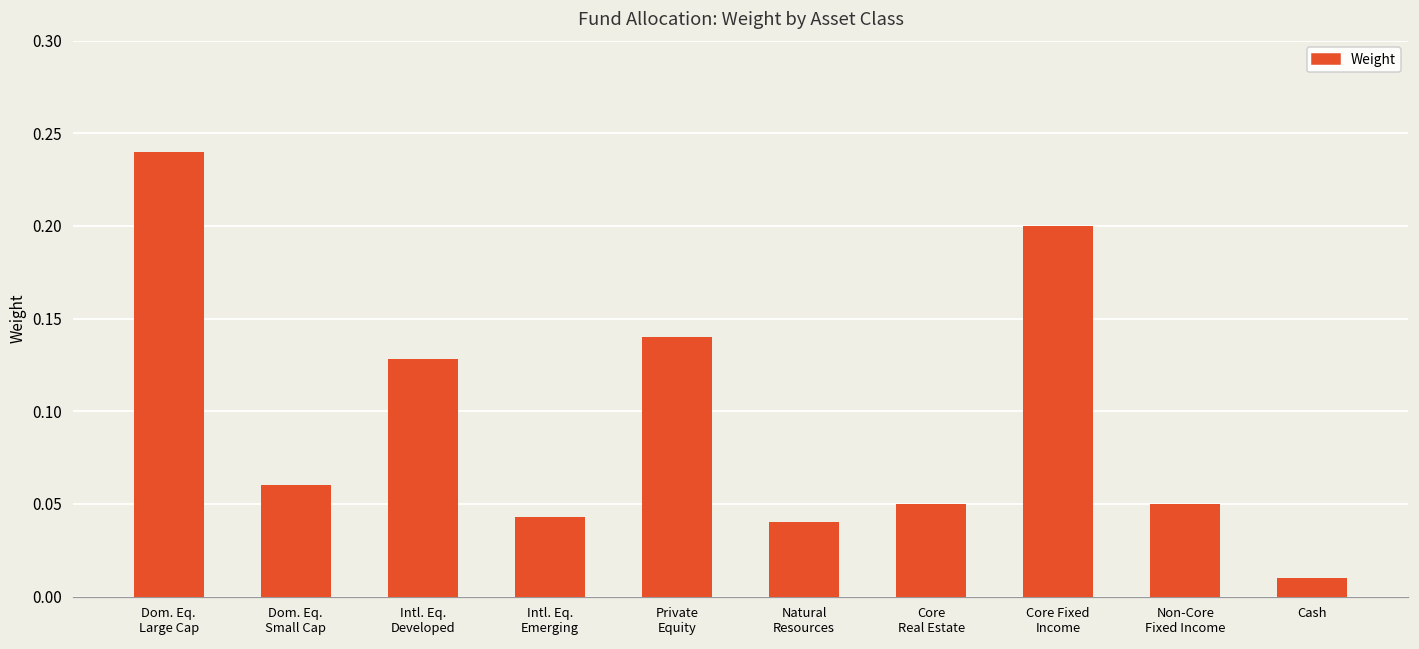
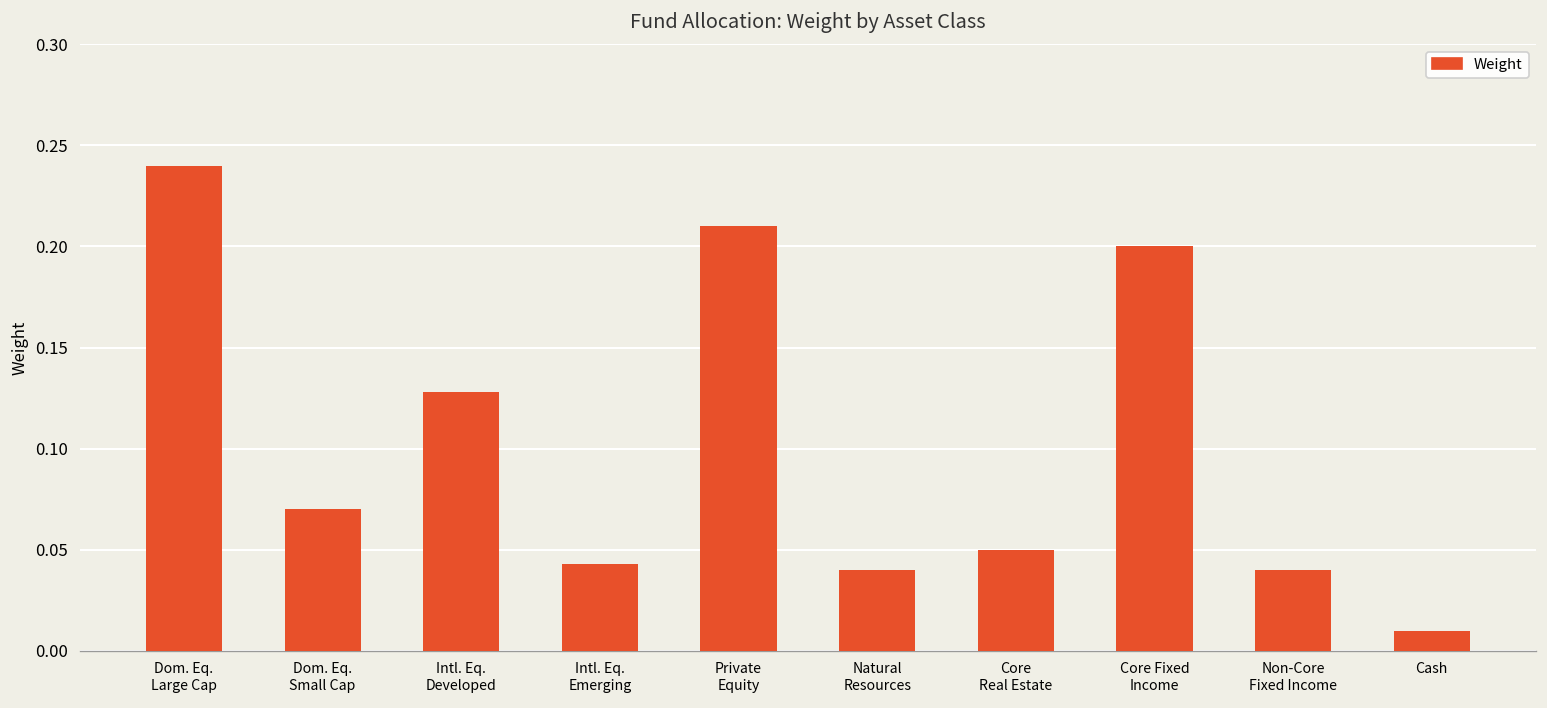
  {
    "Dom. Eq. Large Cap": 0.24,
-   "Dom. Eq. Small Cap": 0.06,
+   "Dom. Eq. Small Cap": 0.07,
    "Intl. Eq. Developed": 0.128,
    "Intl. Eq. Emerging": 0.043,
-   "Private Equity": 0.14,
+   "Private Equity": 0.21,
    "Natural Resources": 0.04,
    "Core Real Estate": 0.05,
    "Core Fixed Income": 0.20,
-   "Non-Core Fixed Income": 0.05,
+   "Non-Core Fixed Income": 0.04,
    "Cash": 0.01
  }
